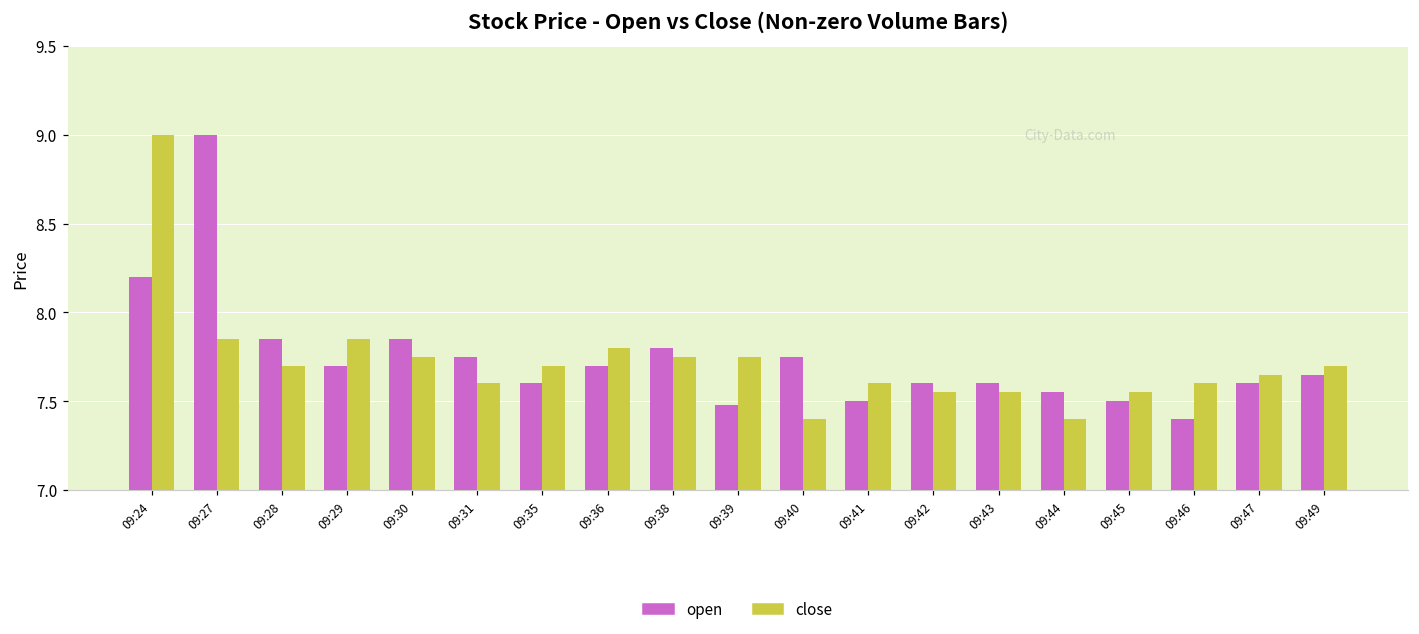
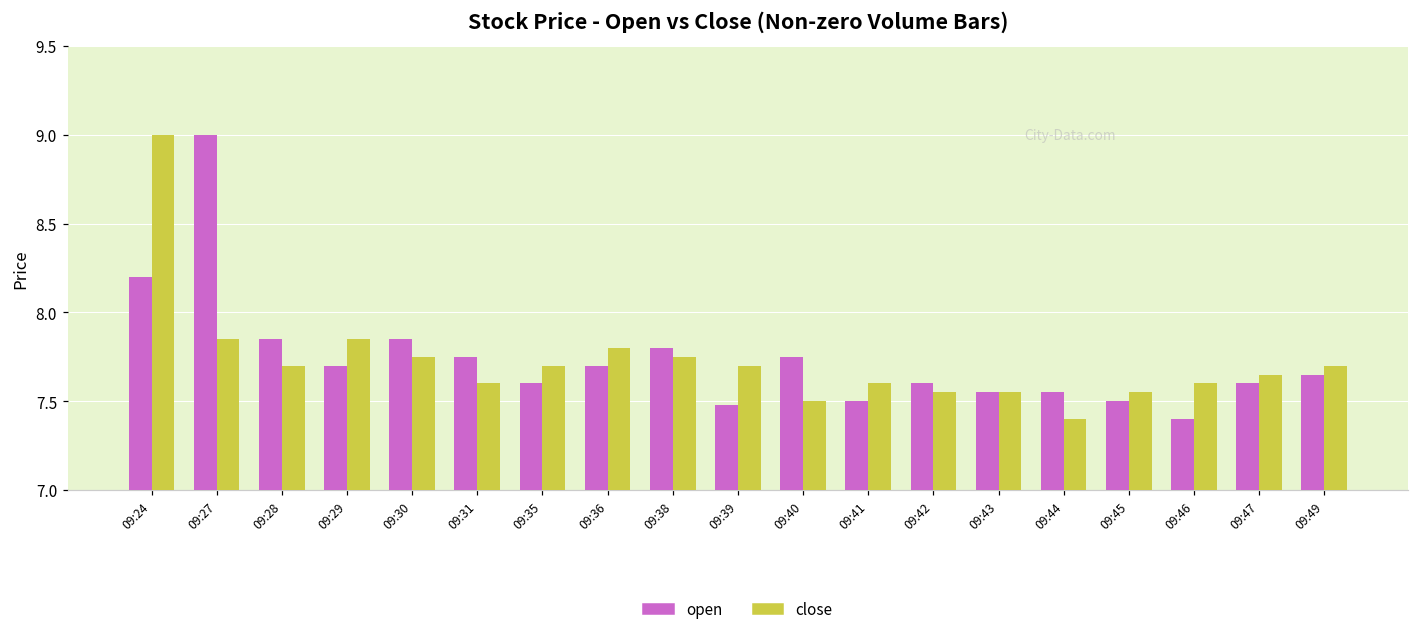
  {
    "open": {
      "09:24": 8.20,
      "09:27": 9.00,
      "09:28": 7.85,
      "09:29": 7.70,
      "09:30": 7.85,
      "09:31": 7.75,
      "09:35": 7.60,
      "09:36": 7.70,
      "09:38": 7.80,
      "09:39": 7.48,
      "09:40": 7.75,
      "09:41": 7.50,
      "09:42": 7.60,
-     "09:43": 7.60,
+     "09:43": 7.55,
      "09:44": 7.55,
      "09:45": 7.50,
      "09:46": 7.40,
      "09:47": 7.60,
      "09:49": 7.65
    },
    "close": {
      "09:24": 9.00,
      "09:27": 7.85,
      "09:28": 7.70,
      "09:29": 7.85,
      "09:30": 7.75,
      "09:31": 7.60,
      "09:35": 7.70,
      "09:36": 7.80,
      "09:38": 7.75,
-     "09:39": 7.75,
-     "09:40": 7.4,
+     "09:39": 7.70,
+     "09:40": 7.5,
      "09:41": 7.60,
      "09:42": 7.55,
      "09:43": 7.55,
      "09:44": 7.40,
      "09:45": 7.55,
      "09:46": 7.60,
      "09:47": 7.65,
      "09:49": 7.70
    }
  }
